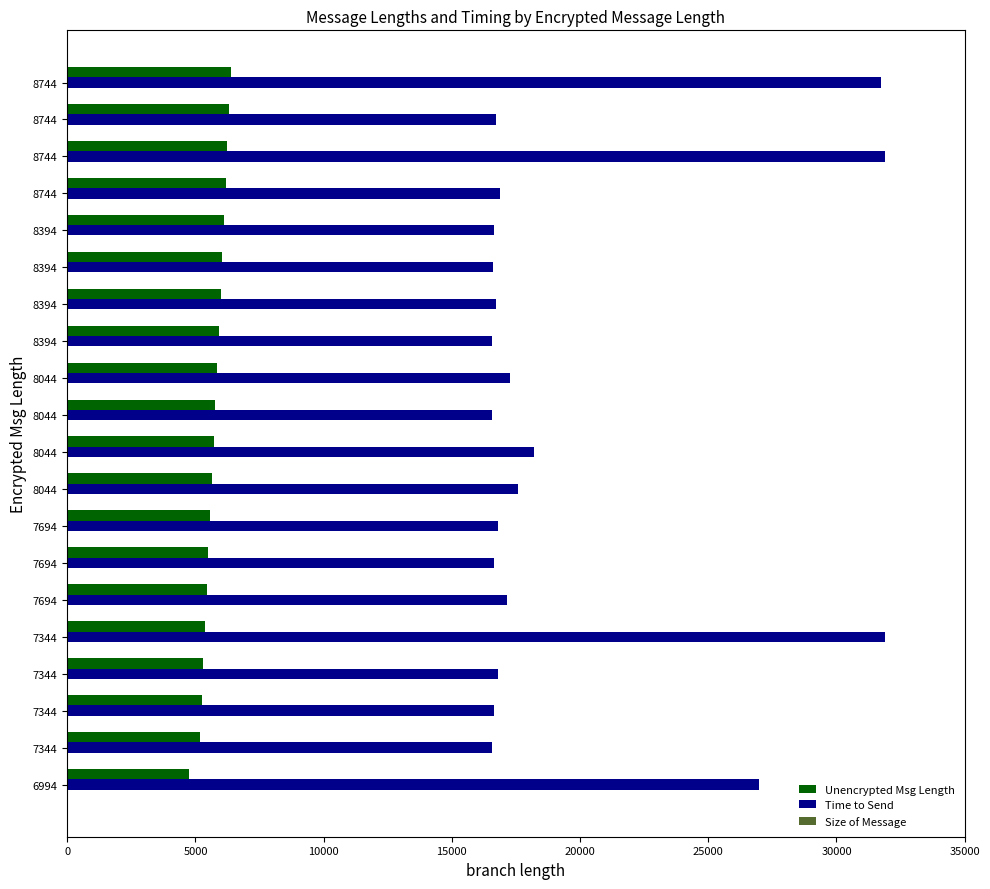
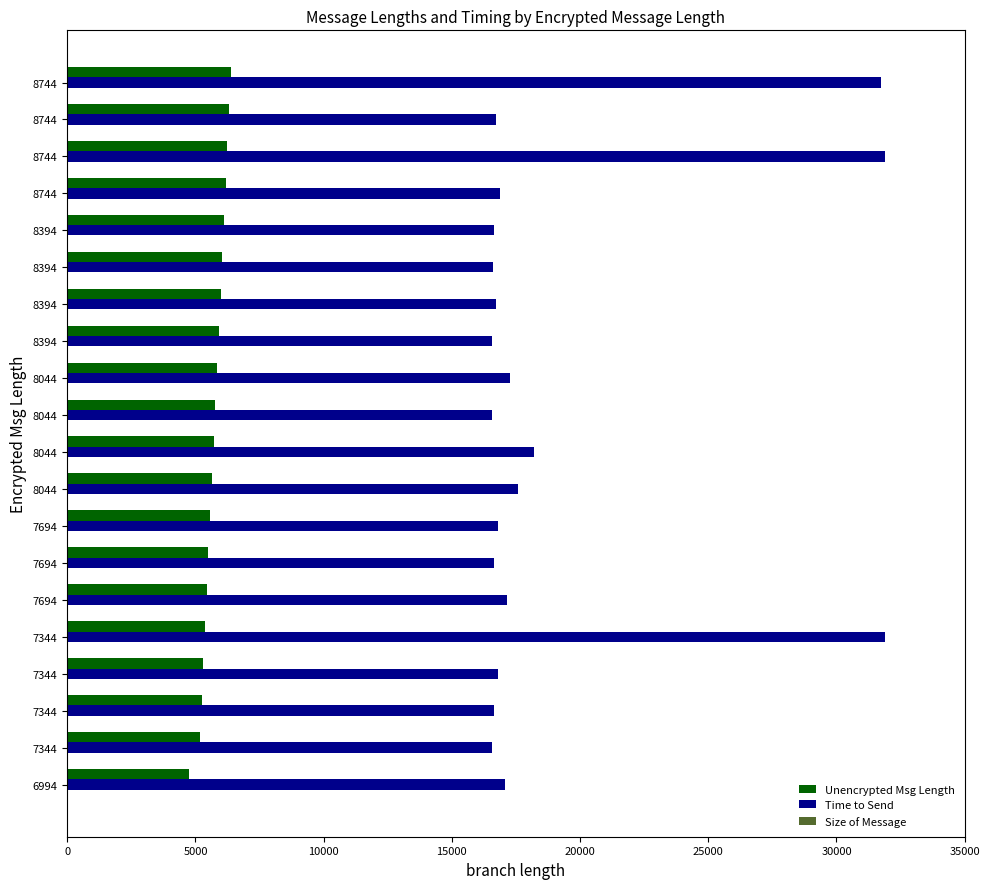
  {
    "Unencrypted Msg Length": {
      "6994": 4800
    },
    "Time to Send": {
-     "6994": 27000
+     "6994": 17100
    }
  }
